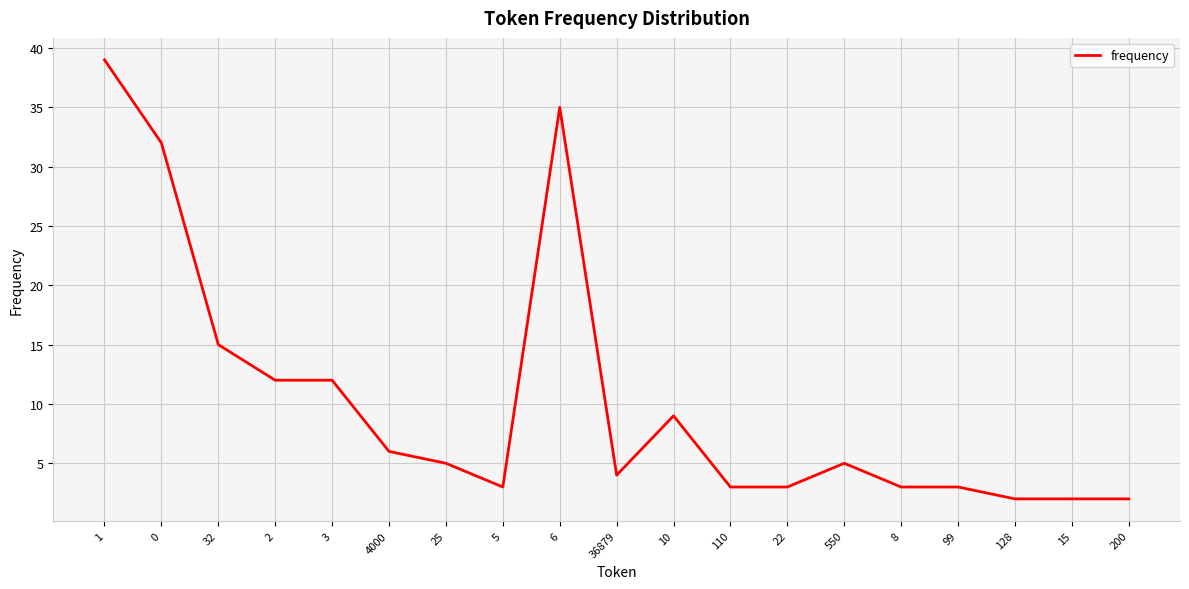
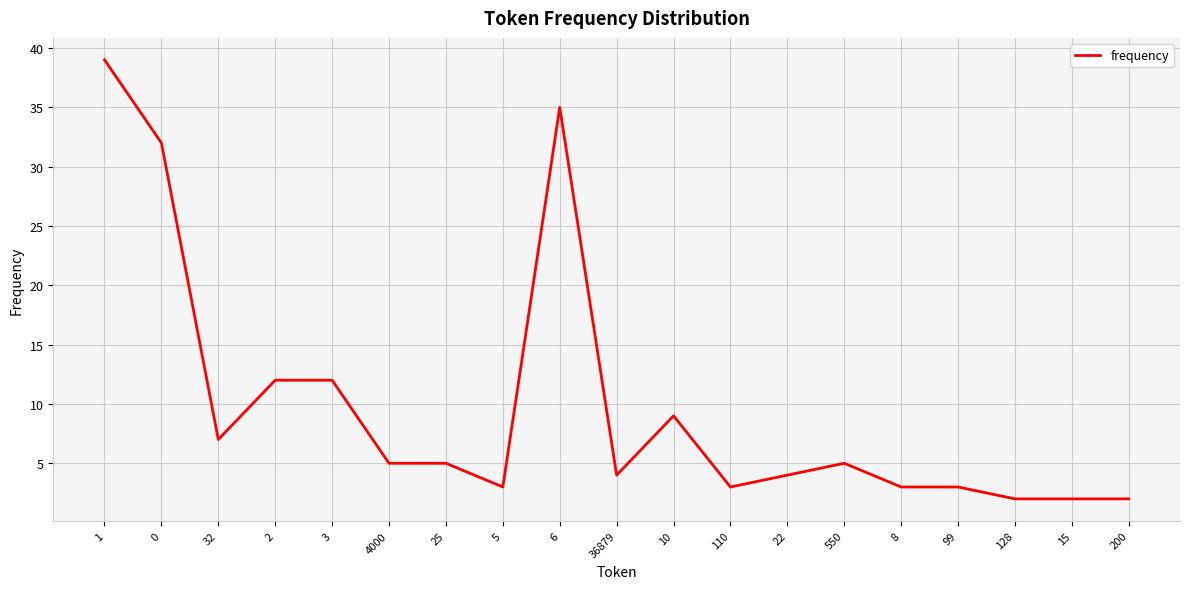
  {
    "1": 39,
    "0": 32,
-   "32": 15,
+   "32": 7,
    "2": 12,
    "3": 12,
-   "4000": 6,
+   "4000": 5,
    "25": 5,
    "5": 3,
    "6": 35,
    "36879": 4,
    "10": 9,
    "110": 3,
-   "22": 3,
+   "22": 4,
    "550": 5,
    "8": 3,
    "99": 3,
    "128": 2,
    "15": 2,
    "200": 2
  }
